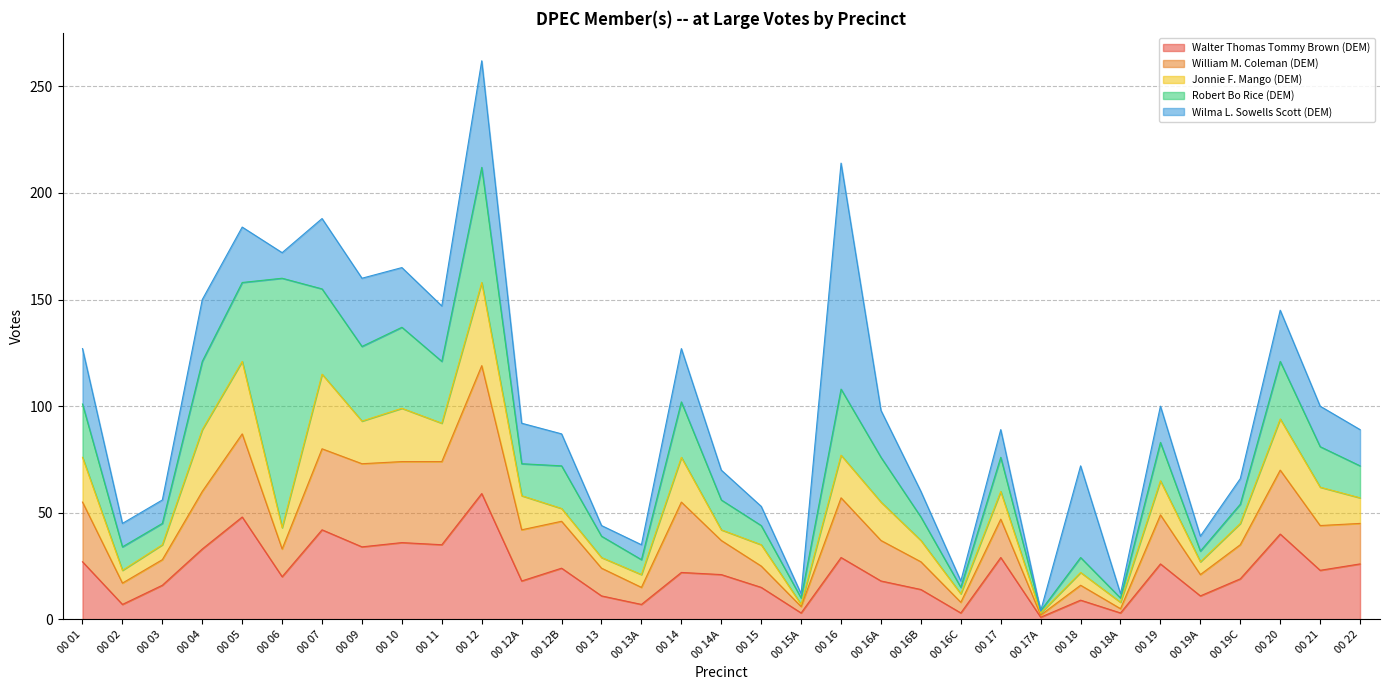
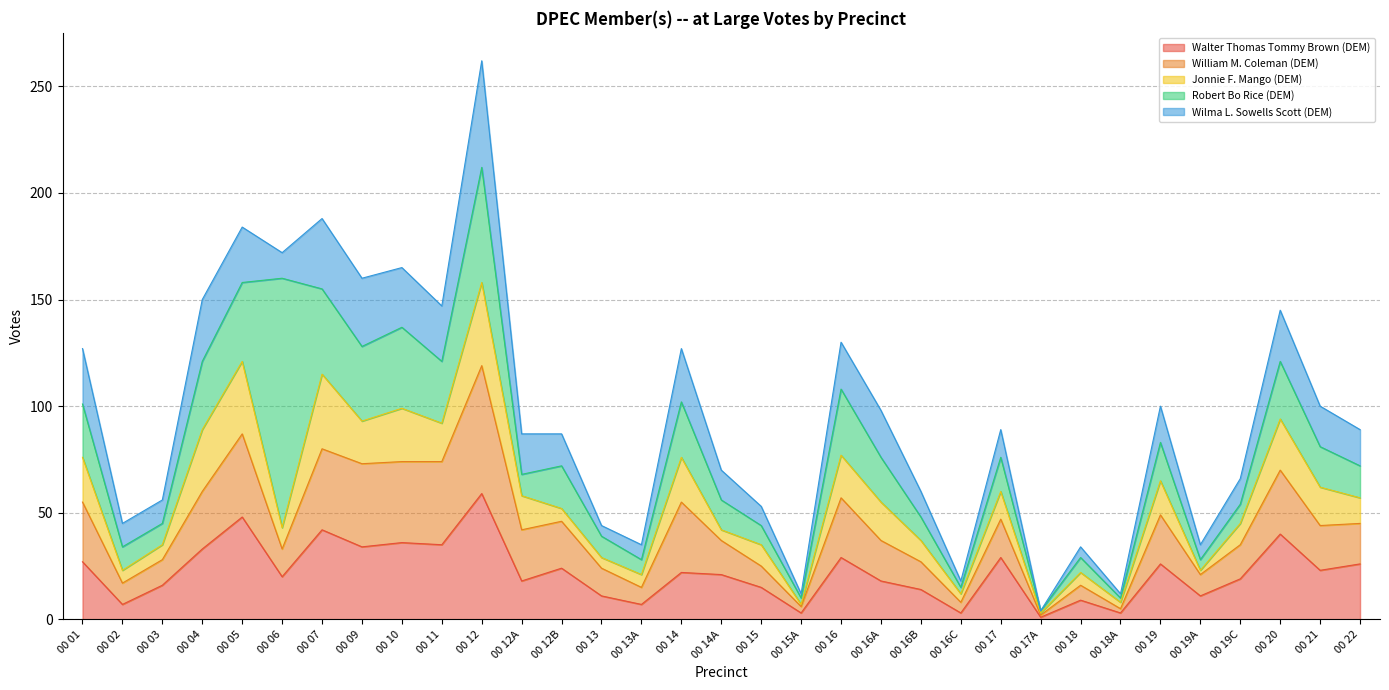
  {
    "Jonnie F. Mango (DEM)": {
      "00 01": 21,
      "00 02": 6,
      "00 03": 7,
      "00 04": 29,
      "00 05": 34,
      "00 06": 10,
      "00 07": 35,
      "00 09": 20,
      "00 10": 25,
      "00 11": 18,
      "00 12": 39,
      "00 12A": 16,
      "00 12B": 6,
      "00 13": 5,
      "00 13A": 6,
      "00 14": 21,
      "00 14A": 5,
      "00 15": 10,
      "00 16": 20,
      "00 16A": 18,
      "00 16B": 10,
      "00 16C": 4,
      "00 17": 13,
      "00 18": 6,
      "00 18A": 3,
      "00 19": 16,
-     "00 19A": 6,
+     "00 19A": 2,
      "00 19C": 10,
      "00 20": 24,
      "00 21": 18,
      "00 22": 12
    },
    "Robert Bo Rice (DEM)": {
      "00 01": 25,
      "00 02": 11,
      "00 03": 10,
      "00 04": 32,
      "00 05": 37,
      "00 06": 117,
      "00 07": 40,
      "00 09": 35,
      "00 10": 38,
      "00 11": 29,
      "00 12": 54,
-     "00 12A": 15,
+     "00 12A": 10,
      "00 12B": 20,
      "00 13": 10,
      "00 13A": 7,
      "00 14": 26,
      "00 14A": 14,
      "00 15": 9,
      "00 15A": 3,
      "00 16": 31,
      "00 16A": 21,
      "00 16B": 11,
      "00 16C": 3,
      "00 17": 16,
      "00 18": 7,
      "00 18A": 2,
      "00 19": 18,
      "00 19A": 5,
      "00 19C": 9,
      "00 20": 27,
      "00 21": 19,
      "00 22": 15
    },
    "Wilma L. Sowells Scott (DEM)": {
      "00 01": 26,
      "00 02": 11,
      "00 03": 11,
      "00 04": 29,
      "00 05": 26,
      "00 06": 12,
      "00 07": 33,
      "00 09": 32,
      "00 10": 28,
      "00 11": 26,
      "00 12": 50,
      "00 12A": 19,
      "00 12B": 15,
      "00 13": 5,
      "00 13A": 7,
      "00 14": 25,
      "00 14A": 14,
      "00 15": 9,
      "00 15A": 2,
-     "00 16": 106,
+     "00 16": 22,
      "00 16A": 22,
      "00 16B": 12,
      "00 16C": 3,
      "00 17": 13,
-     "00 18": 43,
+     "00 18": 5,
      "00 18A": 2,
      "00 19": 17,
      "00 19A": 7,
      "00 19C": 12,
      "00 20": 24,
      "00 21": 19,
      "00 22": 17
    }
  }
